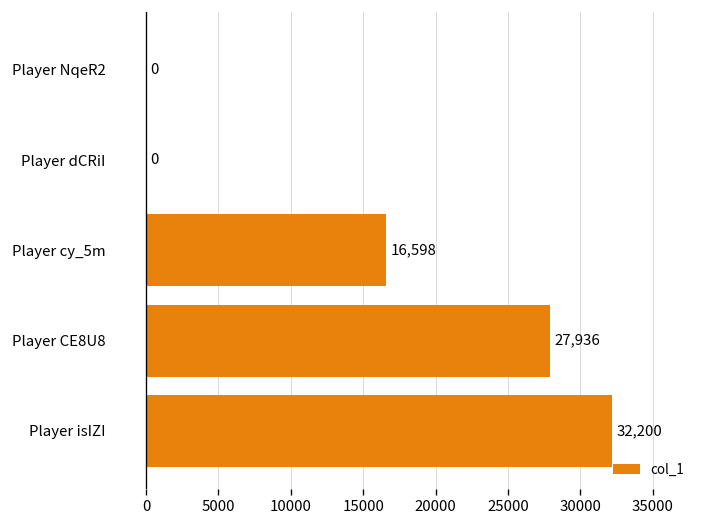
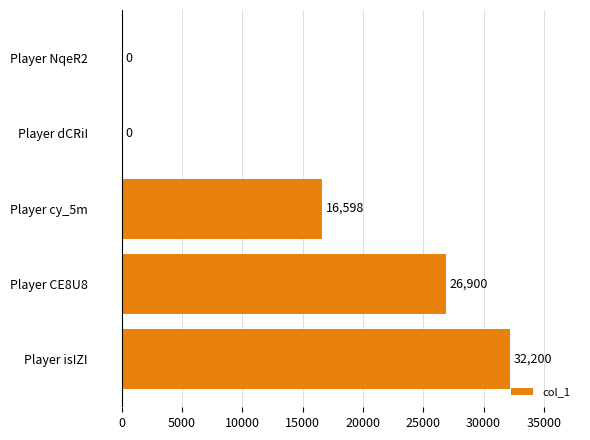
  {
    "Player NqeR2": "0",
    "Player dCRiI": "0",
    "Player cy_5m": "16,598",
-   "Player CE8U8": "27,936",
+   "Player CE8U8": "26,900",
    "Player isIZI": "32,200"
  }
